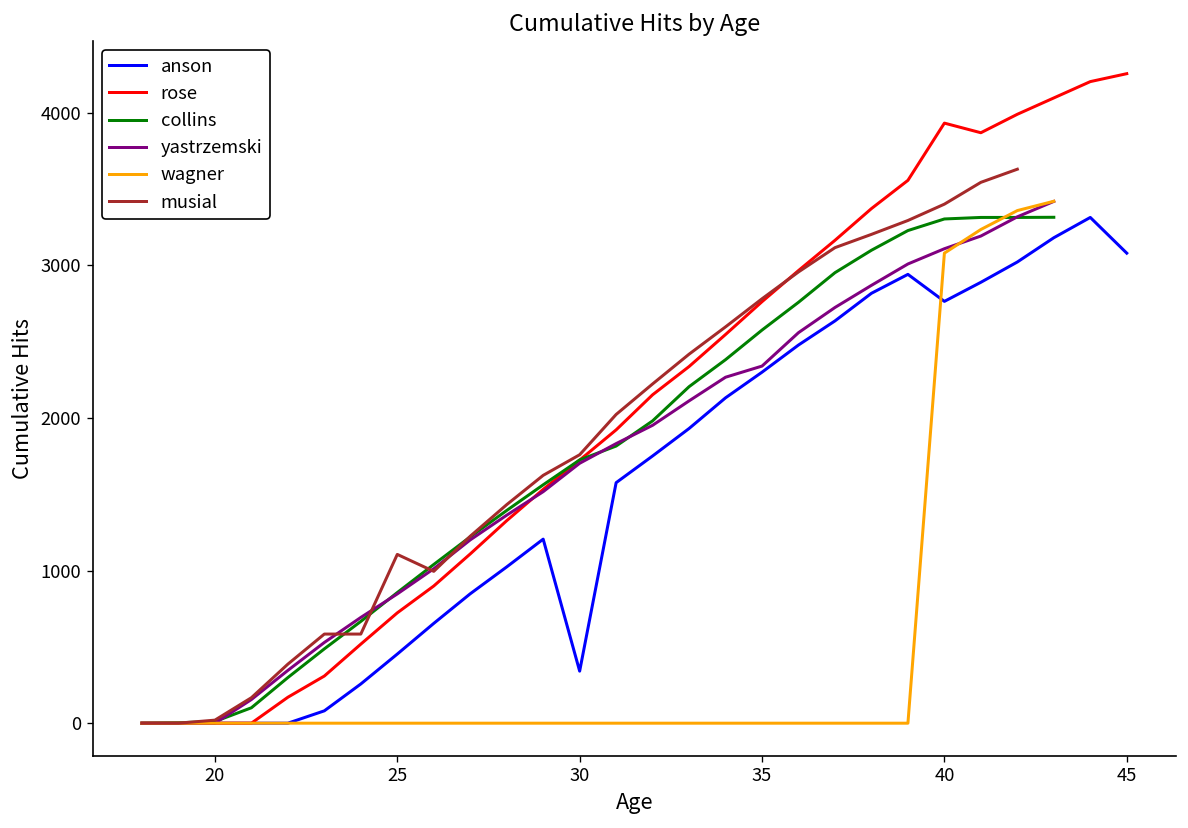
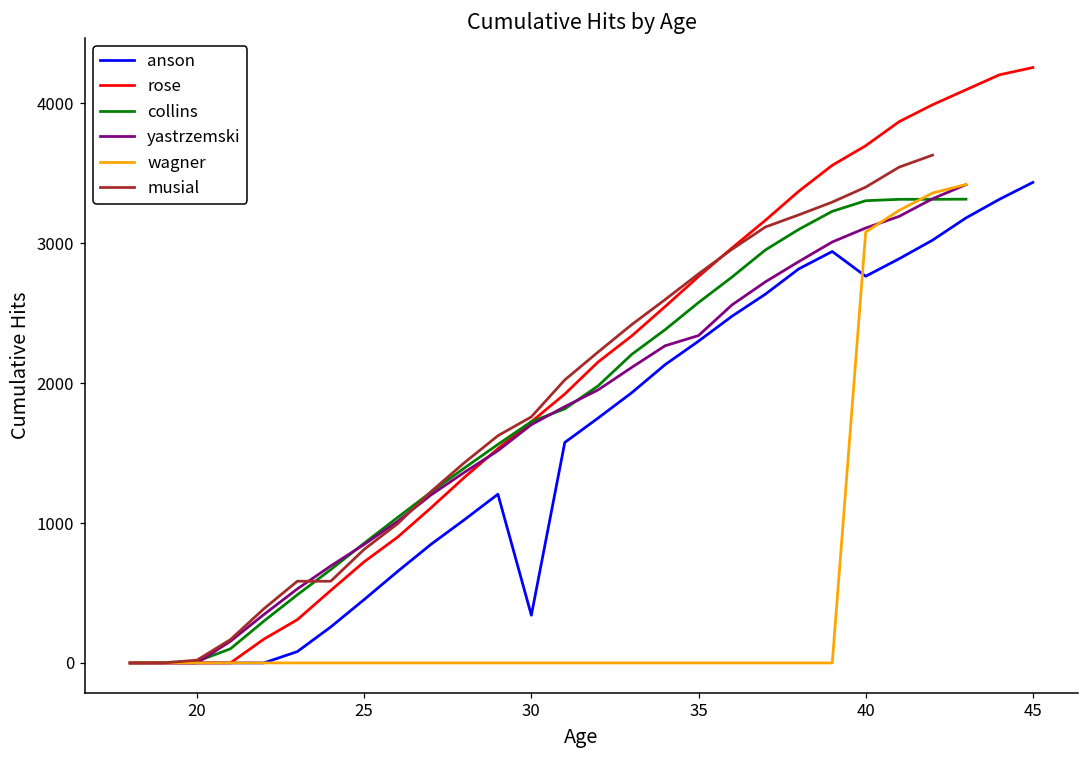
  {
    "anson": {
      "25": 450,
      "30": 340,
      "35": 2300,
      "40": 2760,
-     "45": 3080
+     "45": 3440
    },
    "rose": {
      "25": 720,
-     "40": 3930,
+     "40": 3700,
      "45": 4260
    },
    "collins": {
      "35": 2580,
      "40": 3300
    },
    "yastrzemski": {
      "30": 1700,
      "35": 2340,
      "40": 3110
    },
    "wagner": {
      "25": 0,
      "30": 0,
      "35": 0,
      "40": 3080
    },
    "musial": {
-     "25": 1110,
+     "25": 810,
      "30": 1760,
      "40": 3400
    }
  }
